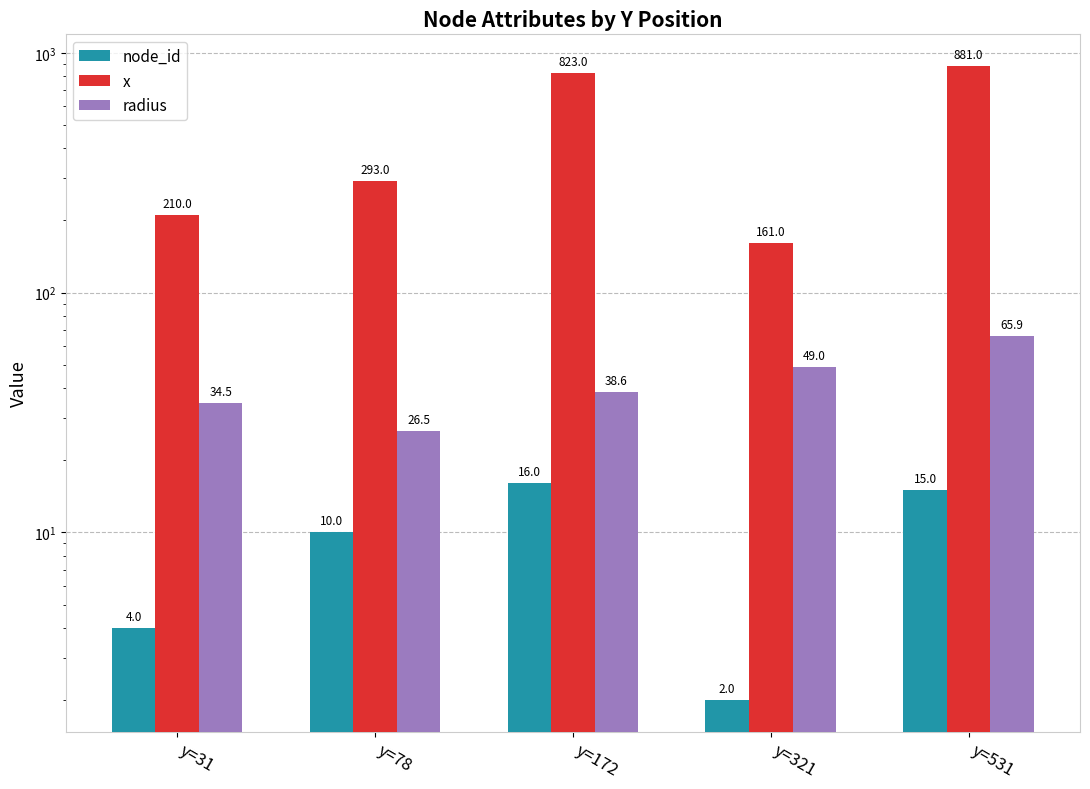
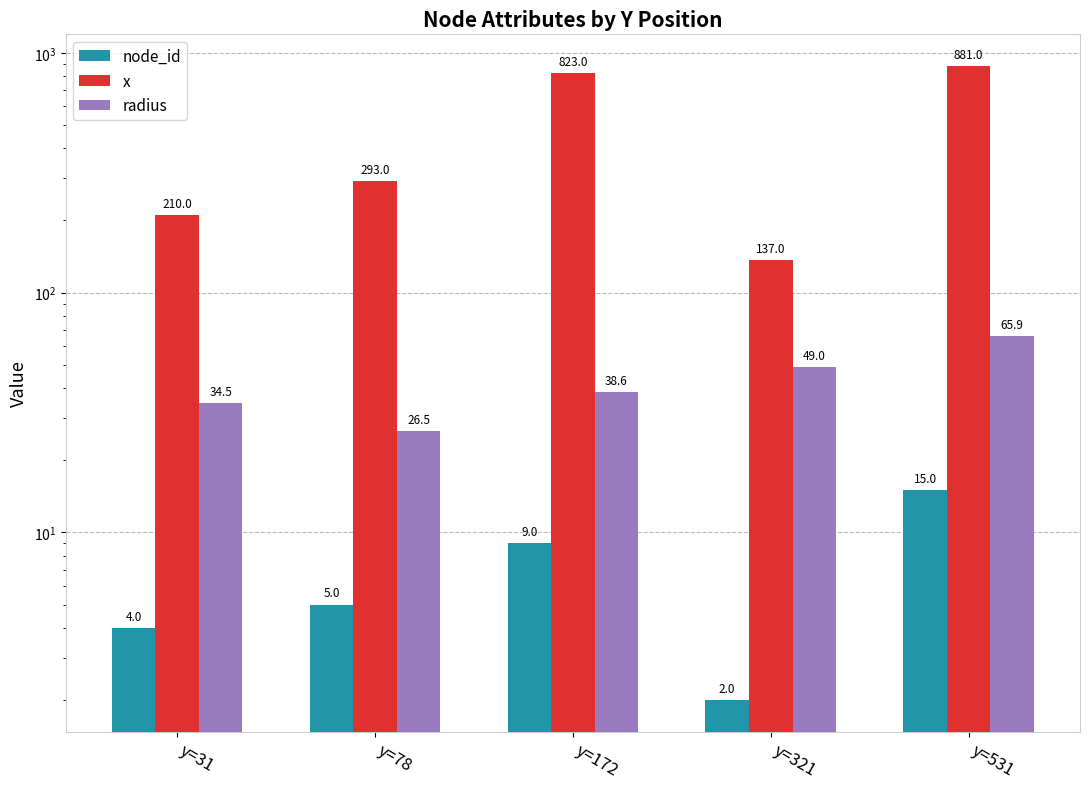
  {
    "node_id": {
      "y=31": 4.0,
-     "y=78": 10.0,
-     "y=172": 16.0,
+     "y=78": 5.0,
+     "y=172": 9.0,
      "y=321": 2.0,
      "y=531": 15.0
    },
    "x": {
      "y=31": 210.0,
      "y=78": 293.0,
      "y=172": 823.0,
-     "y=321": 161.0,
+     "y=321": 137.0,
      "y=531": 881.0
    },
    "radius": {
      "y=31": 34.5,
      "y=78": 26.5,
      "y=172": 38.6,
      "y=321": 49.0,
      "y=531": 65.9
    }
  }
